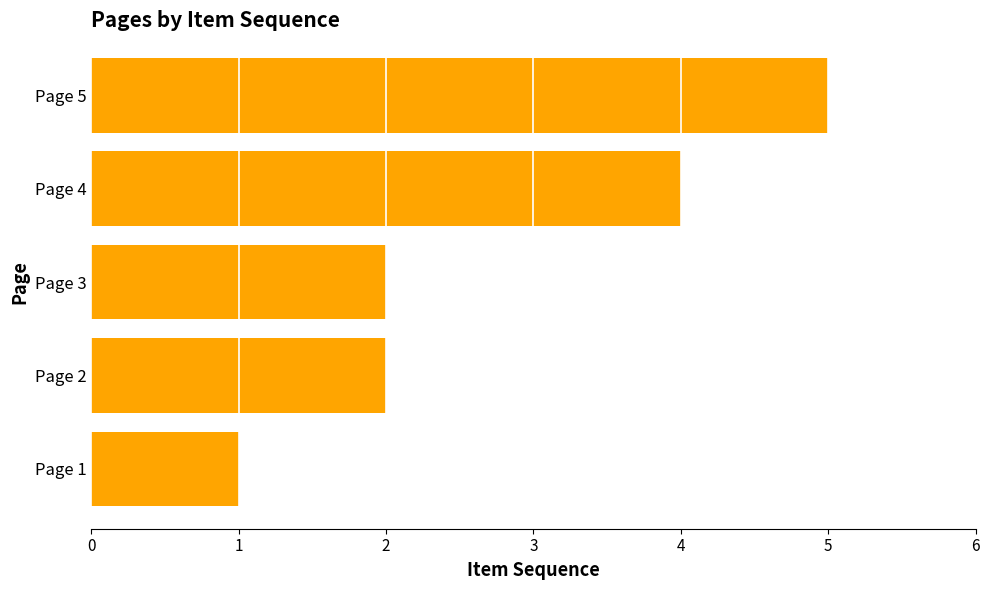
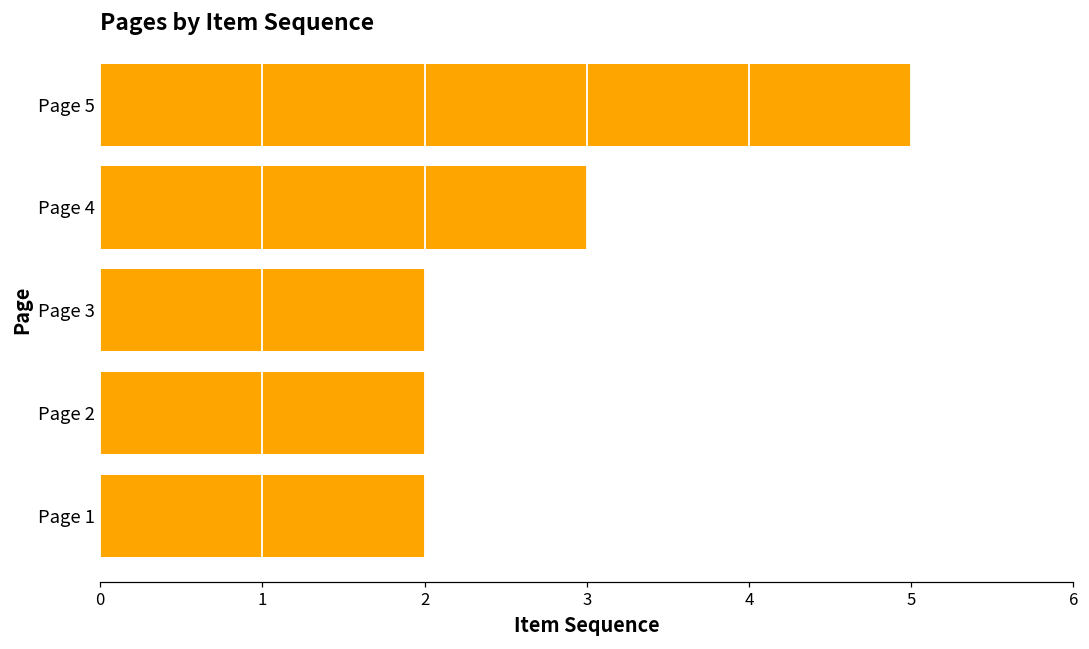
  {
    "Page 5": 5,
-   "Page 4": 4,
+   "Page 4": 3,
    "Page 3": 2,
    "Page 2": 2,
-   "Page 1": 1
+   "Page 1": 2
  }
